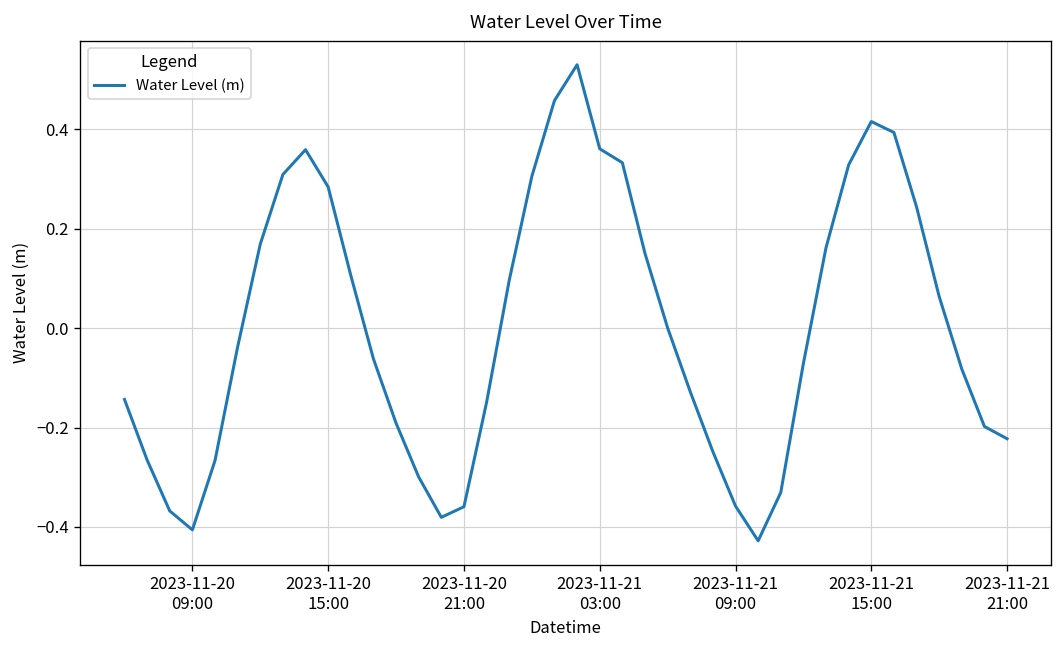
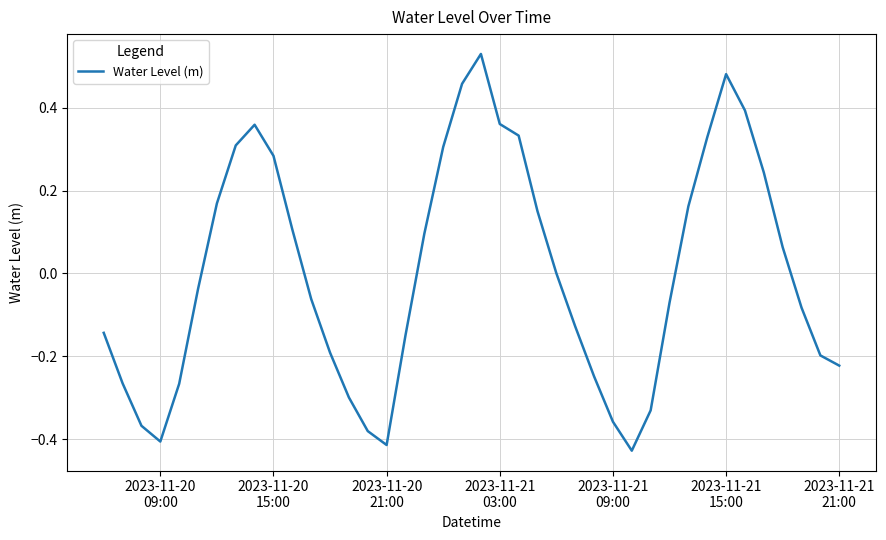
  {
    "2023-11-20 09:00": -0.41,
    "2023-11-20 15:00": 0.28,
-   "2023-11-20 21:00": -0.36,
+   "2023-11-20 21:00": -0.41,
    "2023-11-21 03:00": 0.36,
    "2023-11-21 09:00": -0.36,
-   "2023-11-21 15:00": 0.42,
+   "2023-11-21 15:00": 0.48,
    "2023-11-21 21:00": -0.22
  }
